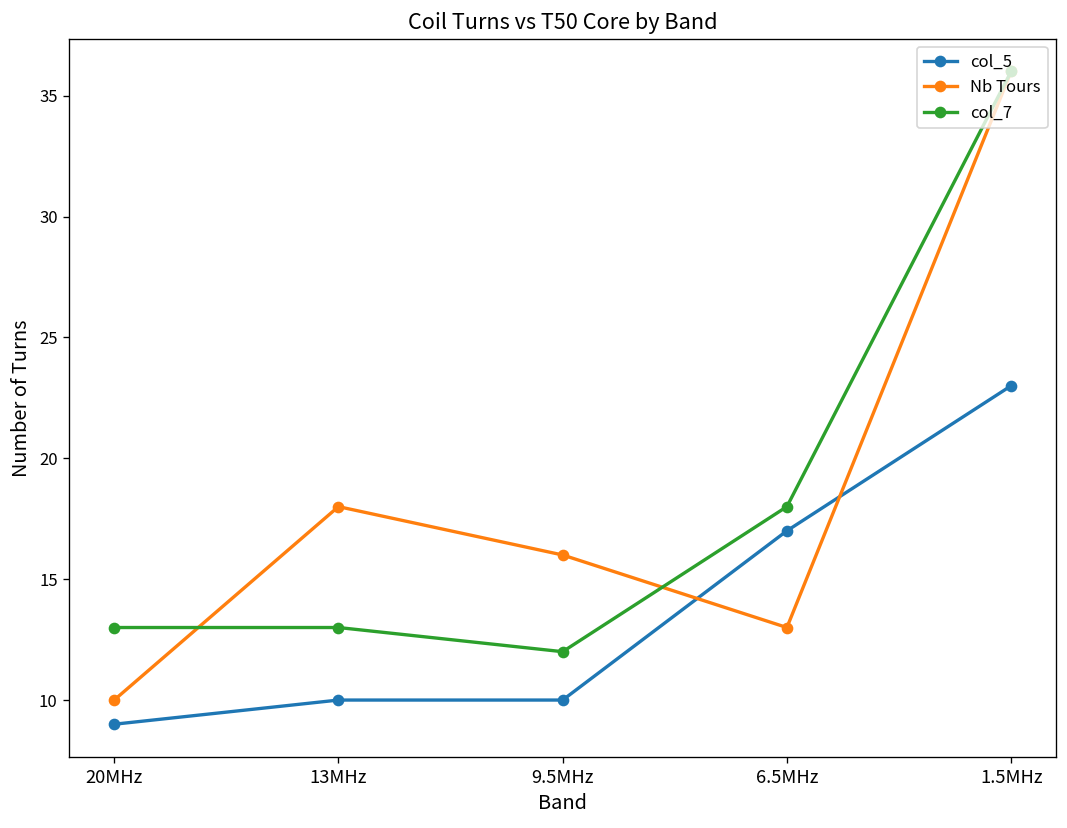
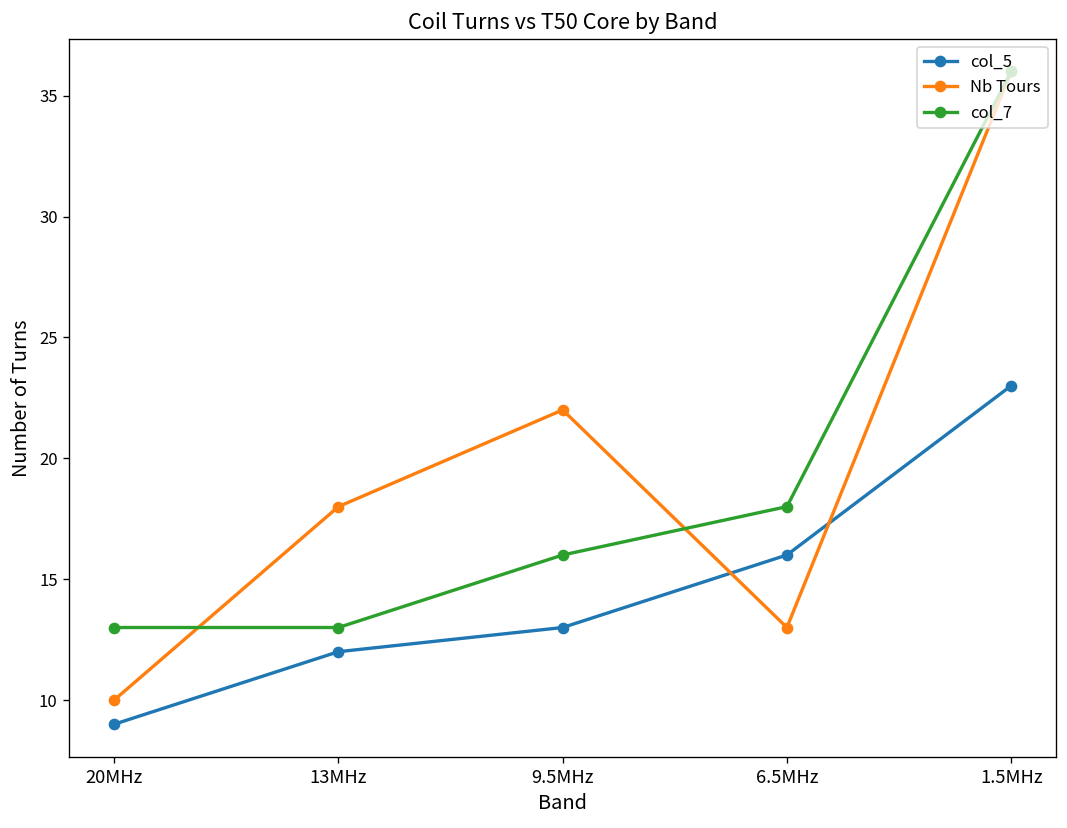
  {
    "col_5": {
      "20MHz": 9,
-     "13MHz": 10,
-     "9.5MHz": 10,
-     "6.5MHz": 17,
+     "13MHz": 12,
+     "9.5MHz": 13,
+     "6.5MHz": 16,
      "1.5MHz": 23
    },
    "Nb Tours": {
      "20MHz": 10,
      "13MHz": 18,
-     "9.5MHz": 16,
+     "9.5MHz": 22,
      "6.5MHz": 13
    },
    "col_7": {
      "20MHz": 13,
      "13MHz": 13,
-     "9.5MHz": 12,
+     "9.5MHz": 16,
      "6.5MHz": 18
    }
  }
